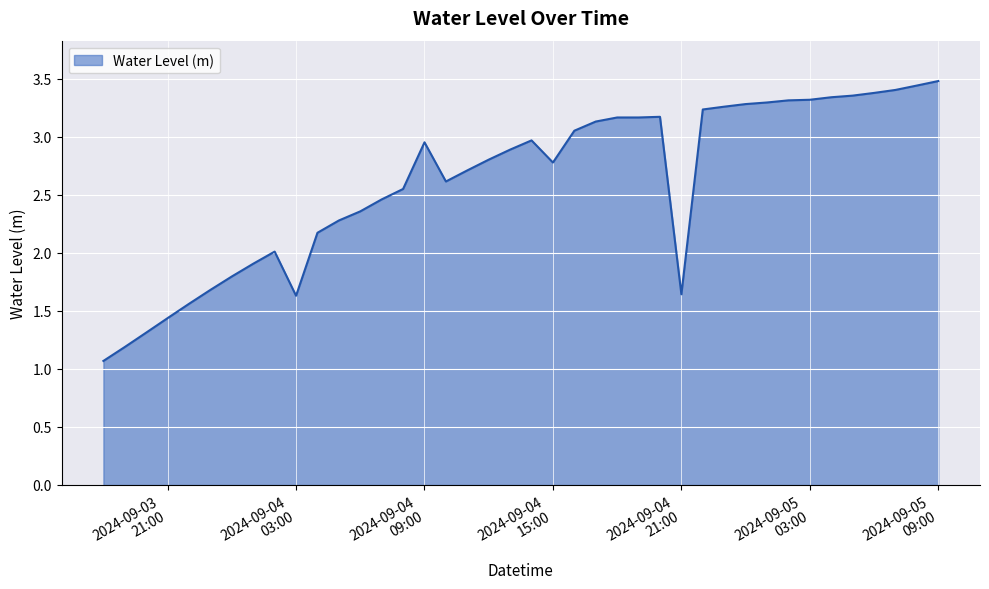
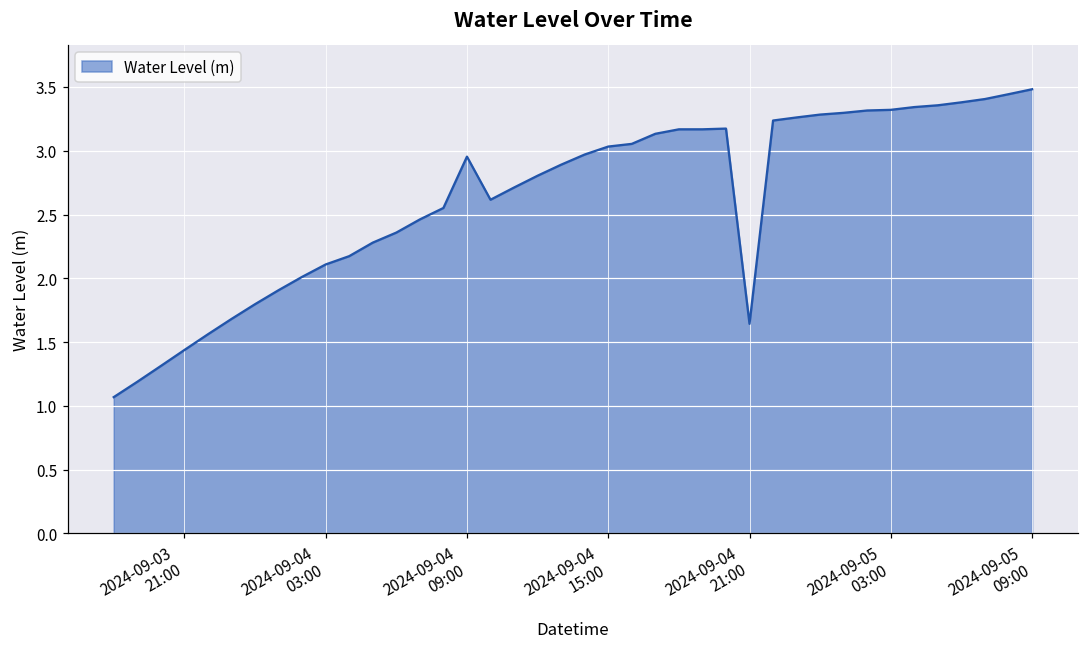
  {
    "2024-09-03 21:00": 1.44,
-   "2024-09-04 03:00": 1.63,
+   "2024-09-04 03:00": 2.11,
    "2024-09-04 09:00": 2.95,
-   "2024-09-04 15:00": 2.78,
+   "2024-09-04 15:00": 3.03,
    "2024-09-04 21:00": 1.64,
    "2024-09-05 03:00": 3.32,
    "2024-09-05 09:00": 3.48
  }
